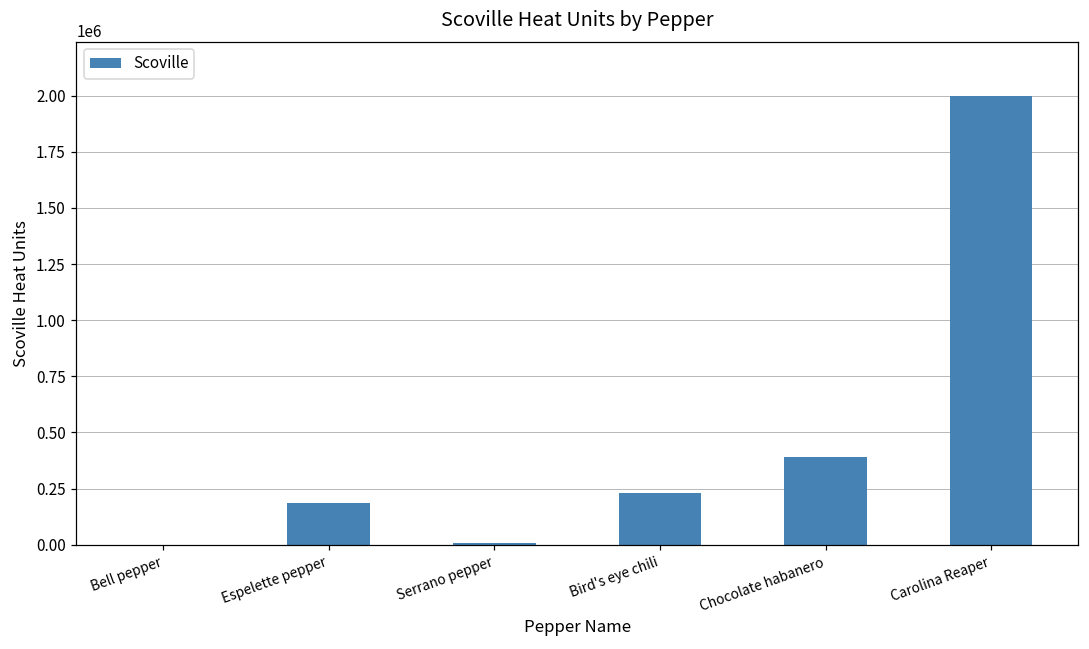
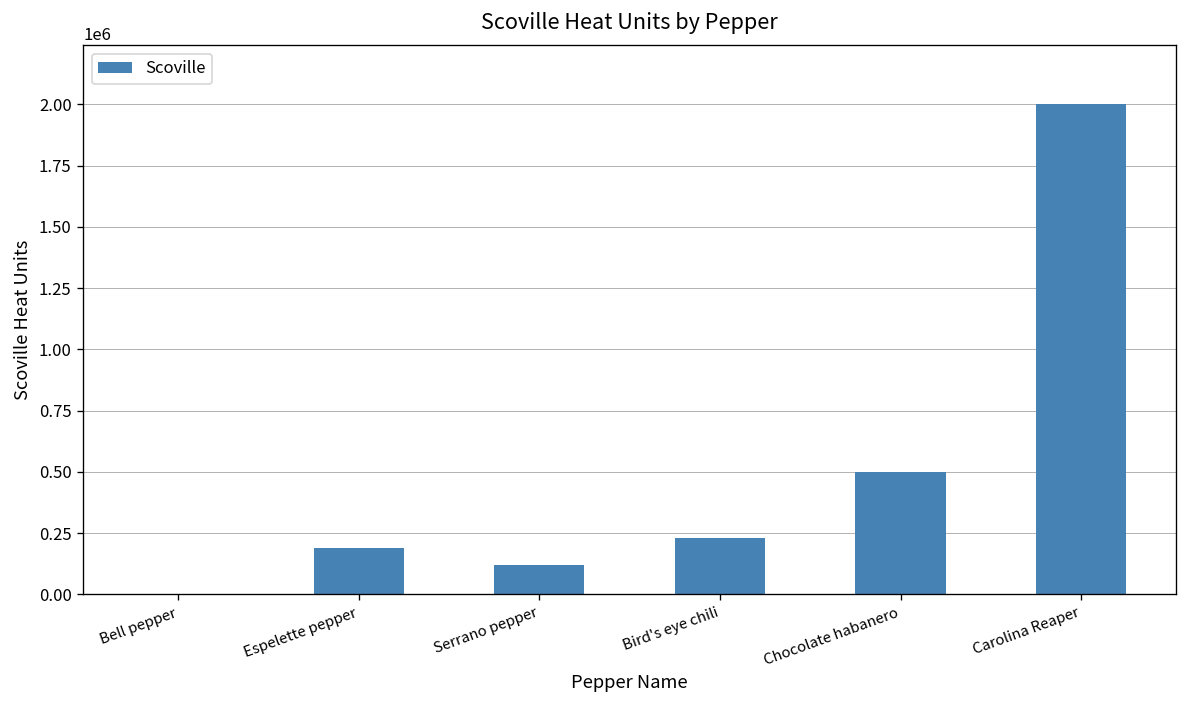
  {
    "Espelette pepper": 190000,
-   "Serrano pepper": 10000,
+   "Serrano pepper": 120000,
    "Bird's eye chili": 230000,
-   "Chocolate habanero": 390000,
+   "Chocolate habanero": 500000,
    "Carolina Reaper": 2000000
  }
